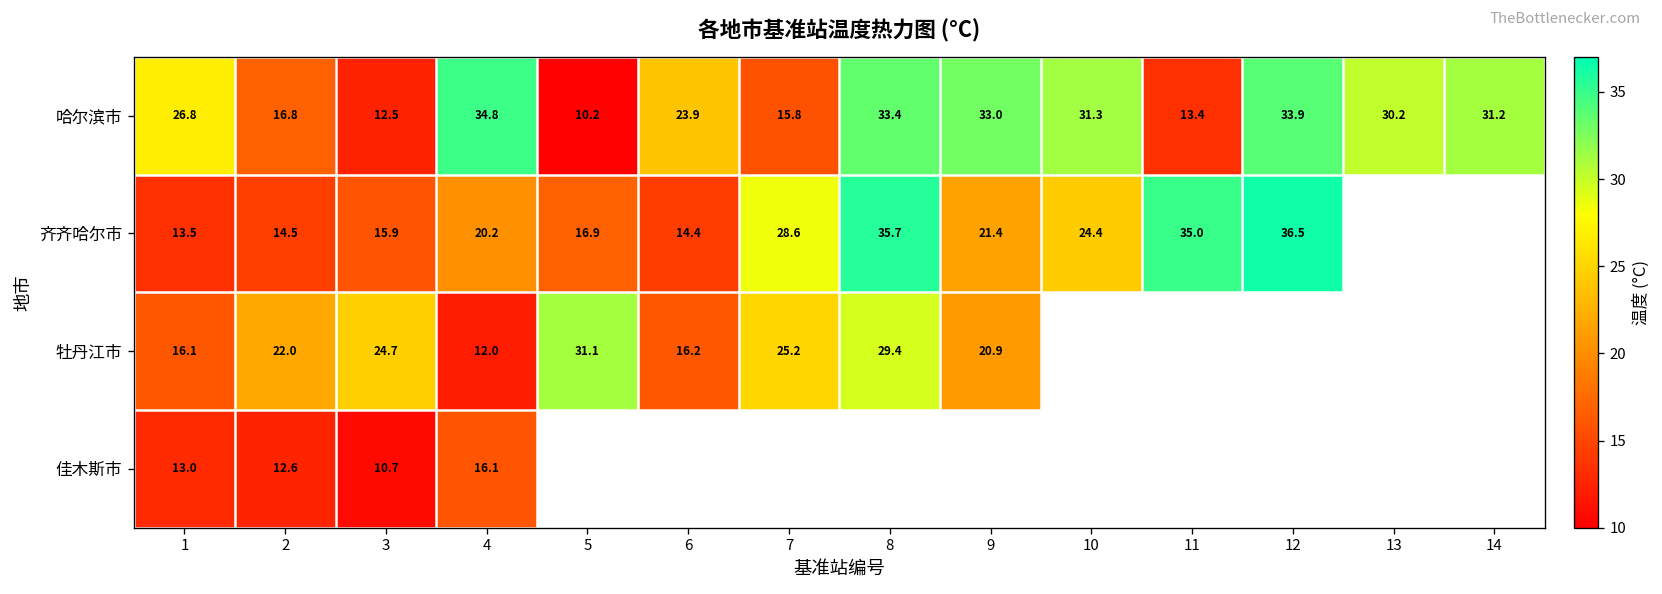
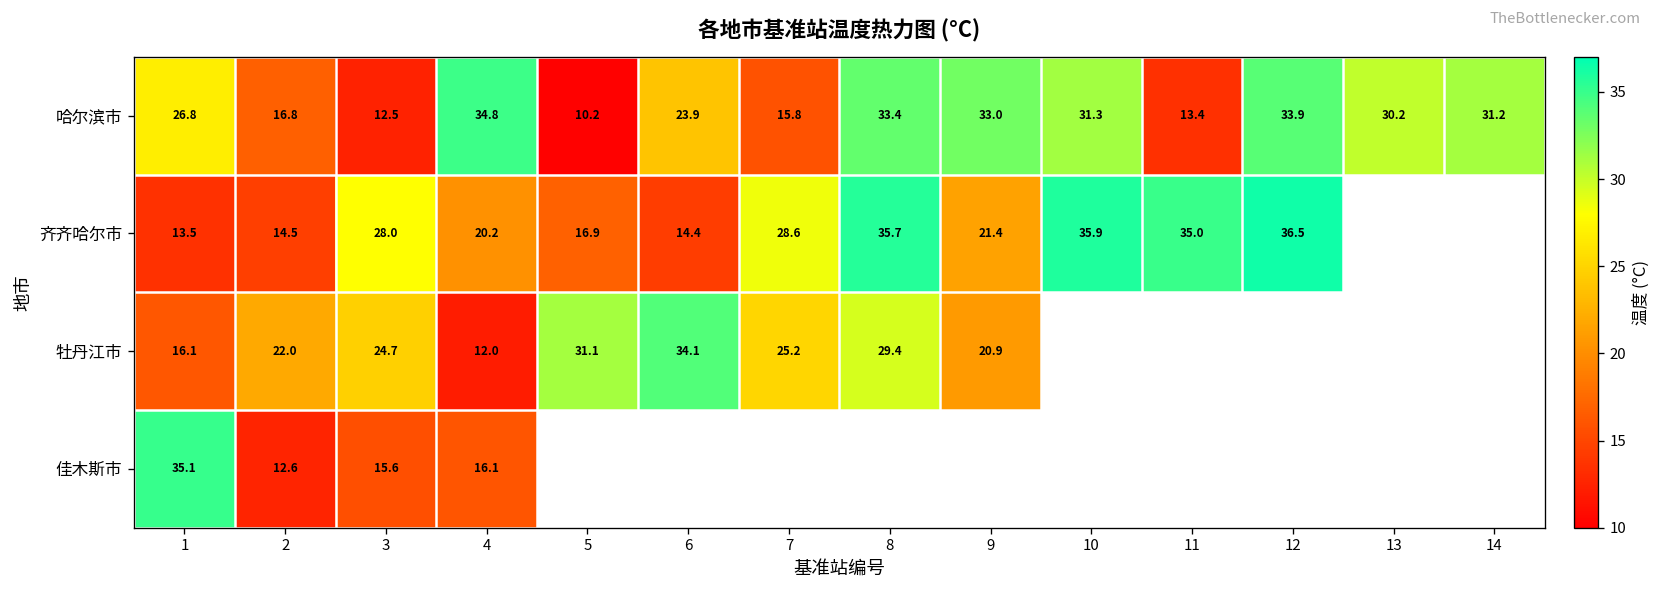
  {
    "哈尔滨市": {
      "1": 26.8,
      "2": 16.8,
      "3": 12.5,
      "4": 34.8,
      "5": 10.2,
      "6": 23.9,
      "7": 15.8,
      "8": 33.4,
      "9": 33.0,
      "10": 31.3,
      "11": 13.4,
      "12": 33.9,
      "13": 30.2,
      "14": 31.2
    },
    "齐齐哈尔市": {
      "1": 13.5,
      "2": 14.5,
-     "3": 15.9,
+     "3": 28.0,
      "4": 20.2,
      "5": 16.9,
      "6": 14.4,
      "7": 28.6,
      "8": 35.7,
      "9": 21.4,
-     "10": 24.4,
+     "10": 35.9,
      "11": 35.0,
      "12": 36.5
    },
    "牡丹江市": {
      "1": 16.1,
      "2": 22.0,
      "3": 24.7,
      "4": 12.0,
      "5": 31.1,
-     "6": 16.2,
+     "6": 34.1,
      "7": 25.2,
      "8": 29.4,
      "9": 20.9
    },
    "佳木斯市": {
-     "1": 13.0,
+     "1": 35.1,
      "2": 12.6,
-     "3": 10.7,
+     "3": 15.6,
      "4": 16.1
    }
  }
